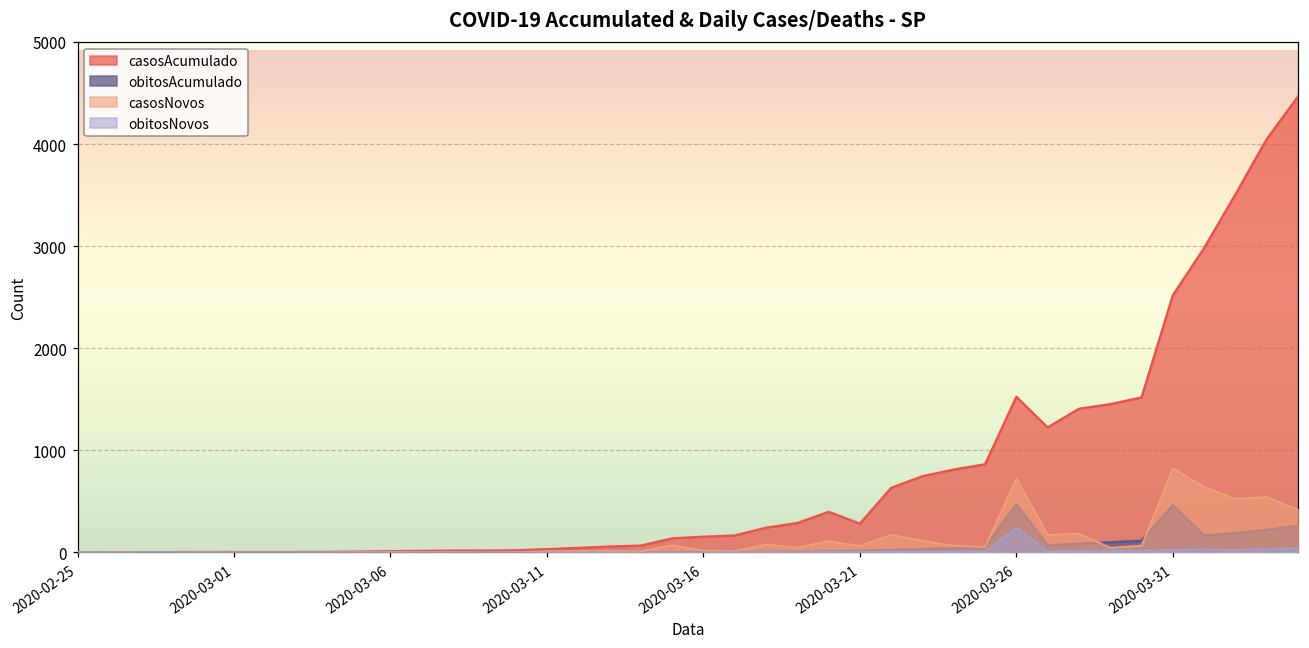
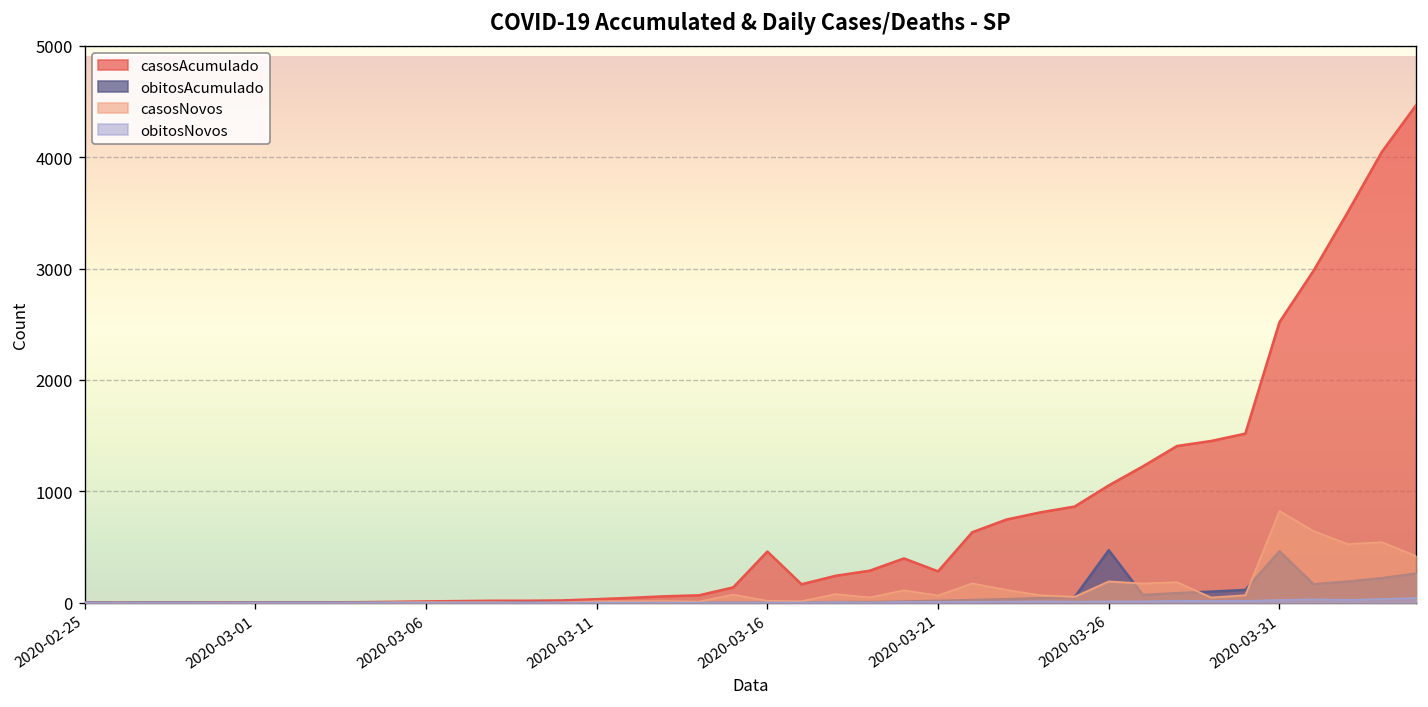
  {
    "casosAcumulado": {
-     "2020-03-16": 200,
+     "2020-03-16": 500,
      "2020-03-21": 300,
-     "2020-03-26": 1500,
+     "2020-03-26": 1100,
      "2020-03-31": 2500
    },
    "obitosAcumulado": {
      "2020-03-26": 500,
      "2020-03-31": 500
    },
    "casosNovos": {
      "2020-03-21": 100,
-     "2020-03-26": 700,
+     "2020-03-26": 200,
      "2020-03-31": 800
    },
    "obitosNovos": {
-     "2020-03-26": 200,
+     "2020-03-26": 0,
      "2020-03-31": 0
    }
  }
